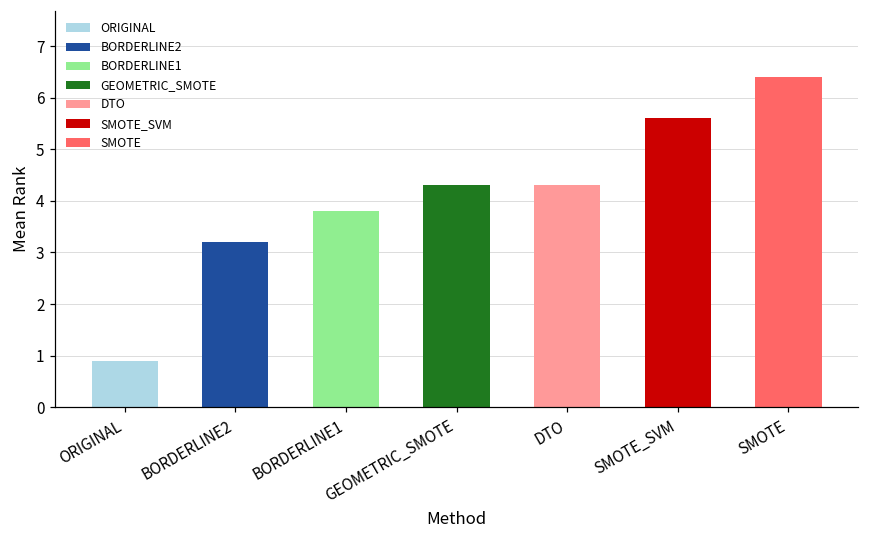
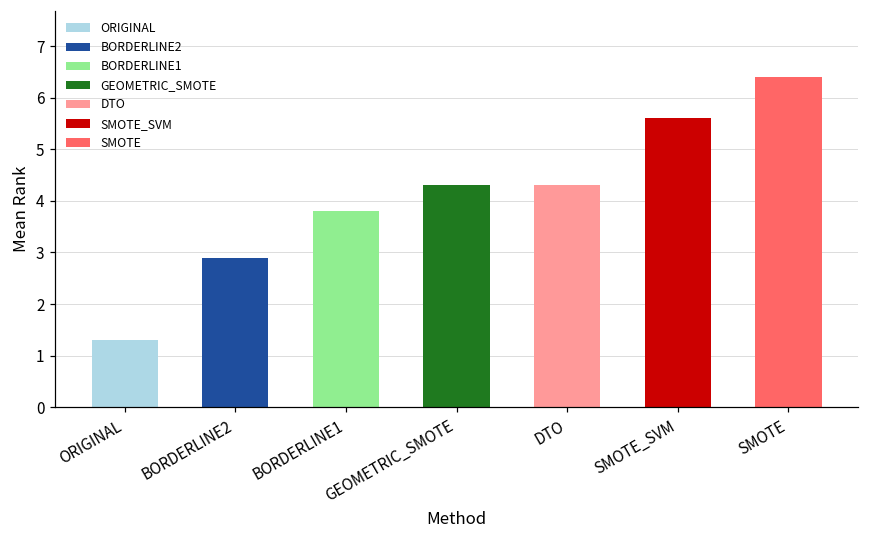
  {
-   "ORIGINAL": 0.9,
-   "BORDERLINE2": 3.2,
+   "ORIGINAL": 1.3,
+   "BORDERLINE2": 2.9,
    "BORDERLINE1": 3.8,
    "GEOMETRIC_SMOTE": 4.3,
    "DTO": 4.3,
    "SMOTE_SVM": 5.6,
    "SMOTE": 6.4
  }
